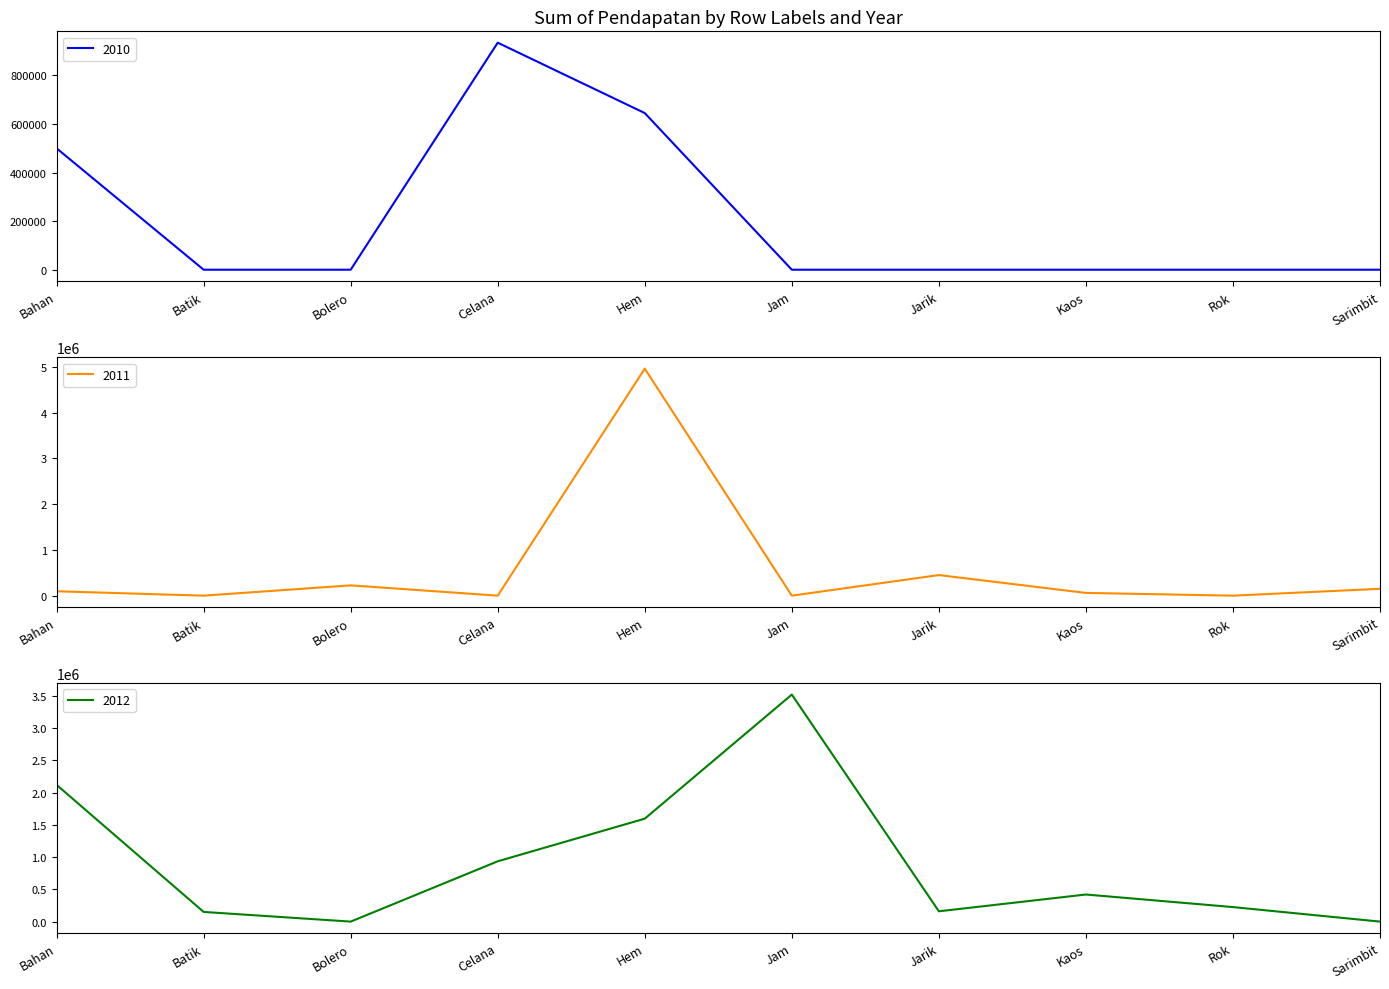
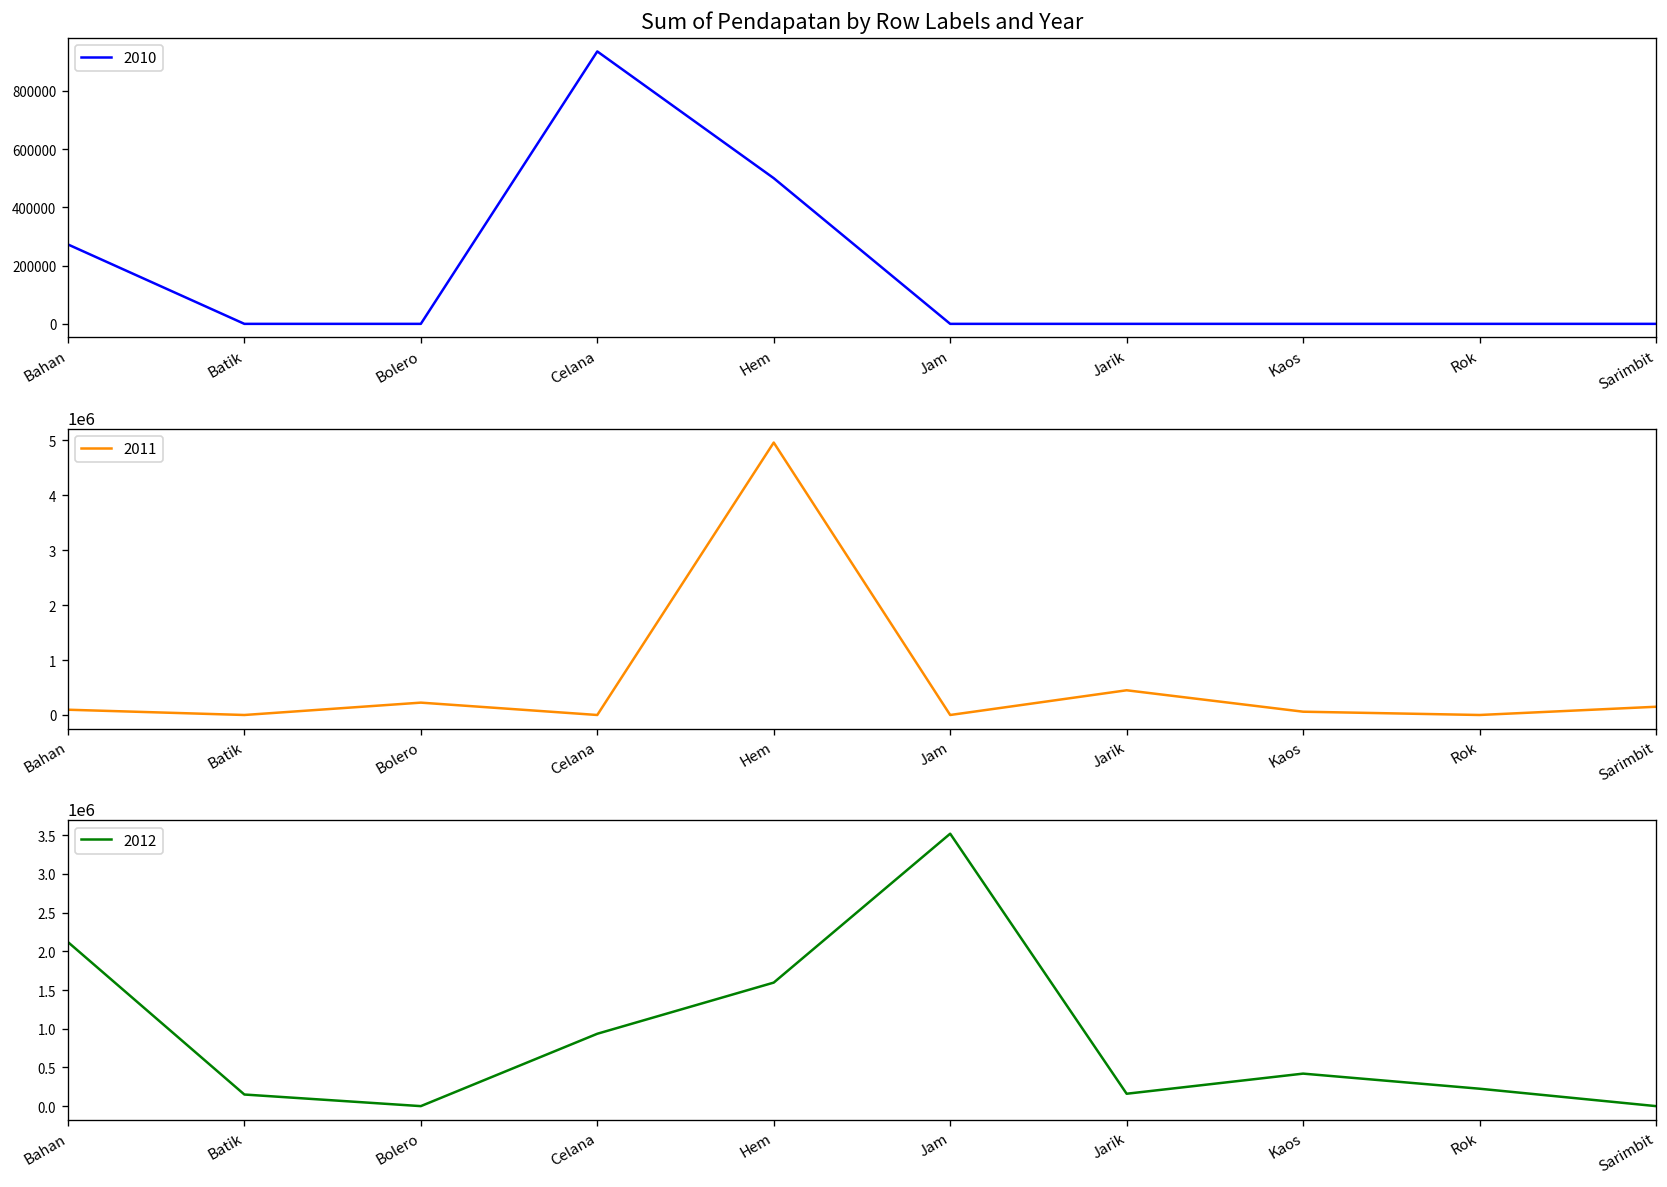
  {
    "Sum of Pendapatan by Row Labels and Year": {
-     "Bahan": 500000,
+     "Bahan": 270000,
      "Batik": 0,
      "Bolero": 0,
      "Celana": 940000,
-     "Hem": 650000,
+     "Hem": 500000,
      "Jam": 0,
      "Jarik": 0,
      "Kaos": 0,
      "Rok": 0,
      "Sarimbit": 0
    }
  }
